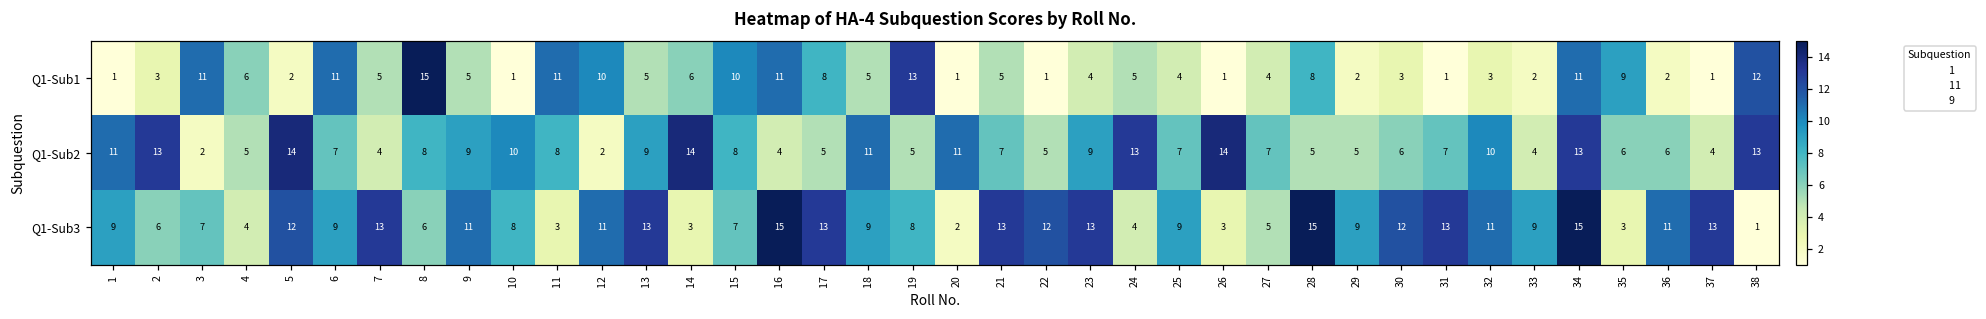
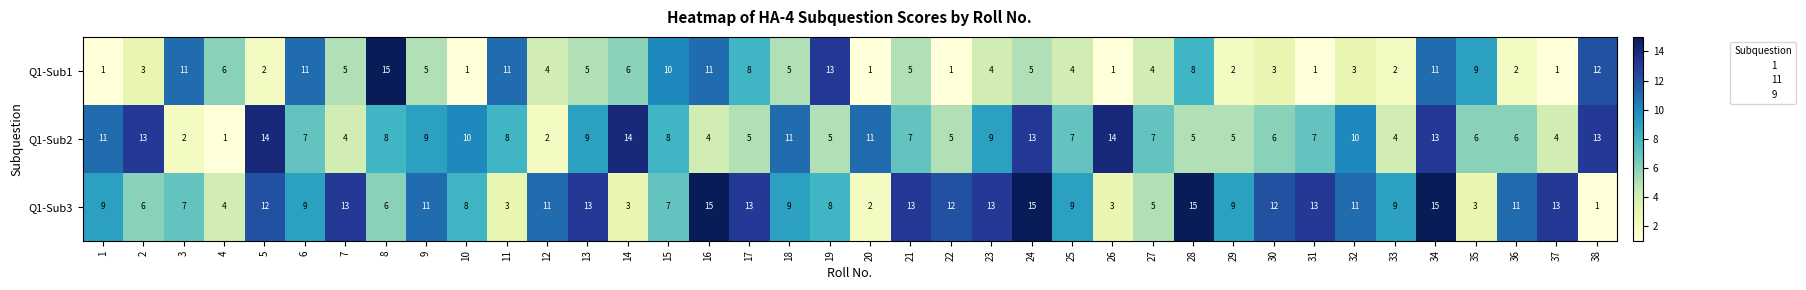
  {
    "Q1-Sub1": {
      "1": 1,
      "2": 3,
      "3": 11,
      "4": 6,
      "5": 2,
      "6": 11,
      "7": 5,
      "8": 15,
      "9": 5,
      "10": 1,
      "11": 11,
-     "12": 10,
+     "12": 4,
      "13": 5,
      "14": 6,
      "15": 10,
      "16": 11,
      "17": 8,
      "18": 5,
      "19": 13,
      "20": 1,
      "21": 5,
      "22": 1,
      "23": 4,
      "24": 5,
      "25": 4,
      "26": 1,
      "27": 4,
      "28": 8,
      "29": 2,
      "30": 3,
      "31": 1,
      "32": 3,
      "33": 2,
      "34": 11,
      "35": 9,
      "36": 2,
      "37": 1,
      "38": 12
    },
    "Q1-Sub2": {
      "1": 11,
      "2": 13,
      "3": 2,
-     "4": 5,
+     "4": 1,
      "5": 14,
      "6": 7,
      "7": 4,
      "8": 8,
      "9": 9,
      "10": 10,
      "11": 8,
      "12": 2,
      "13": 9,
      "14": 14,
      "15": 8,
      "16": 4,
      "17": 5,
      "18": 11,
      "19": 5,
      "20": 11,
      "21": 7,
      "22": 5,
      "23": 9,
      "24": 13,
      "25": 7,
      "26": 14,
      "27": 7,
      "28": 5,
      "29": 5,
      "30": 6,
      "31": 7,
      "32": 10,
      "33": 4,
      "34": 13,
      "35": 6,
      "36": 6,
      "37": 4,
      "38": 13
    },
    "Q1-Sub3": {
      "1": 9,
      "2": 6,
      "3": 7,
      "4": 4,
      "5": 12,
      "6": 9,
      "7": 13,
      "8": 6,
      "9": 11,
      "10": 8,
      "11": 3,
      "12": 11,
      "13": 13,
      "14": 3,
      "15": 7,
      "16": 15,
      "17": 13,
      "18": 9,
      "19": 8,
      "20": 2,
      "21": 13,
      "22": 12,
      "23": 13,
-     "24": 4,
+     "24": 15,
      "25": 9,
      "26": 3,
      "27": 5,
      "28": 15,
      "29": 9,
      "30": 12,
      "31": 13,
      "32": 11,
      "33": 9,
      "34": 15,
      "35": 3,
      "36": 11,
      "37": 13,
      "38": 1
    }
  }
